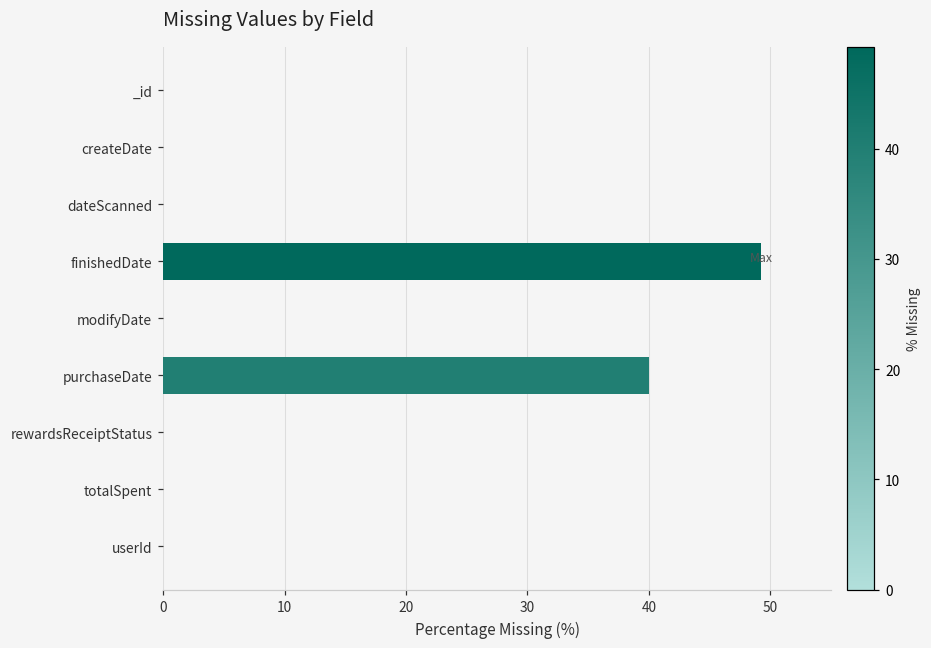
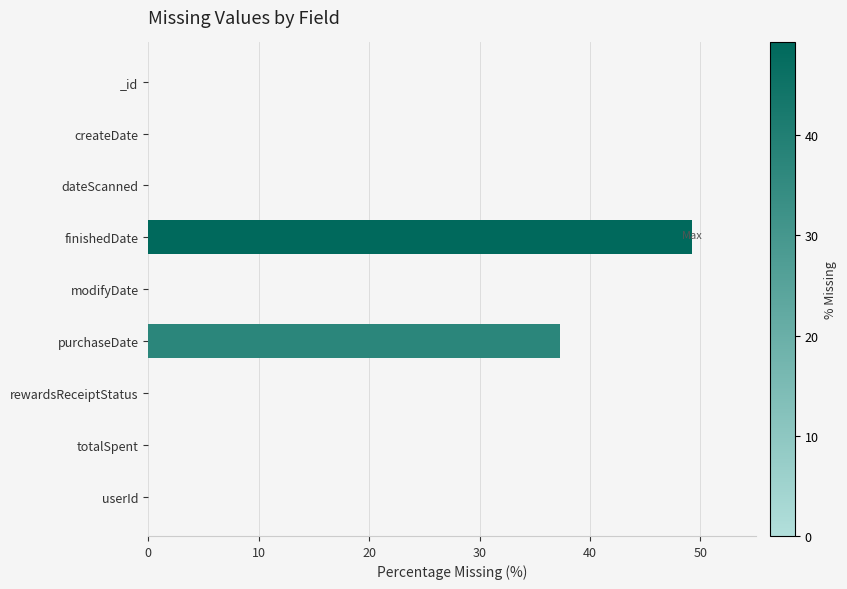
  {
    "_id": 0.0,
    "createDate": 0.0,
    "dateScanned": 0.0,
    "finishedDate": 49.2,
    "modifyDate": 0.0,
-   "purchaseDate": 40.0,
+   "purchaseDate": 37.3,
    "rewardsReceiptStatus": 0.0,
    "totalSpent": 0.0,
    "userId": 0.0
  }
